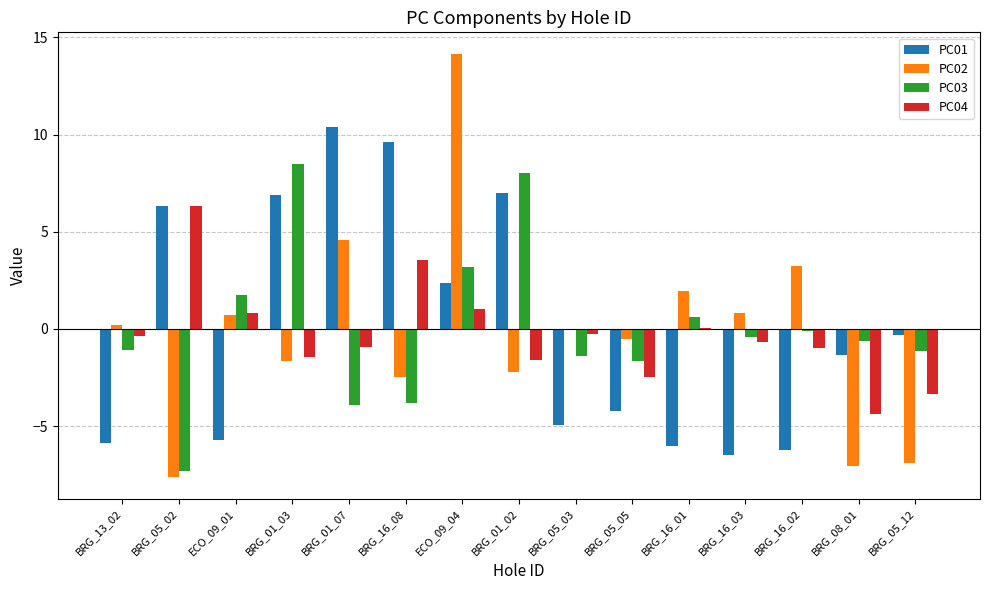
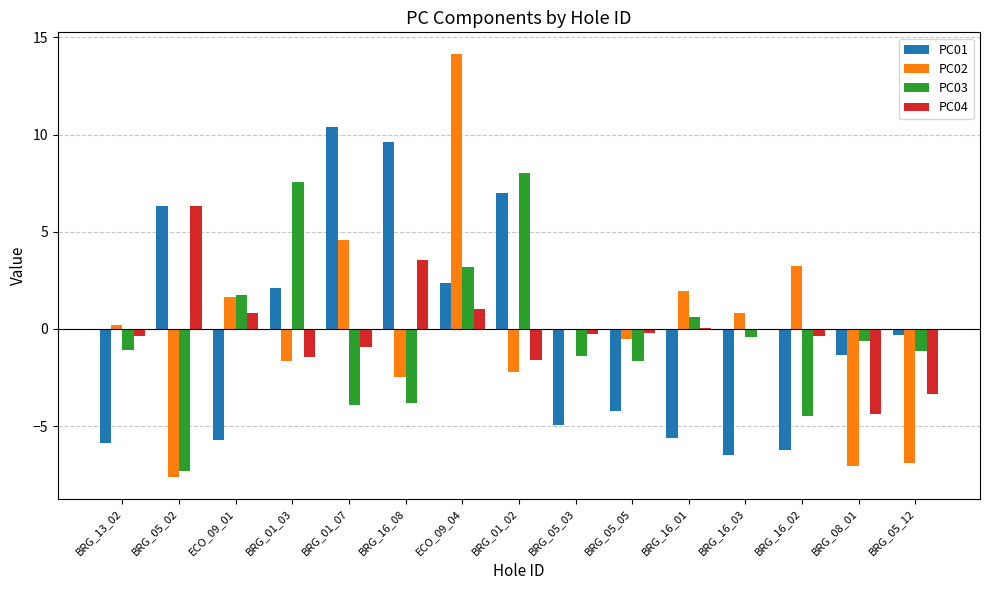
  {
    "PC01": {
      "BRG_13_02": -5.9,
      "BRG_05_02": 6.3,
      "ECO_09_01": -5.7,
-     "BRG_01_03": 6.9,
+     "BRG_01_03": 2.1,
      "BRG_01_07": 10.4,
      "BRG_16_08": 9.6,
      "ECO_09_04": 2.4,
      "BRG_01_02": 7.0,
      "BRG_05_03": -4.9,
      "BRG_05_05": -4.2,
-     "BRG_16_01": -6.0,
+     "BRG_16_01": -5.6,
      "BRG_16_03": -6.5,
      "BRG_16_02": -6.2,
      "BRG_08_01": -1.3,
      "BRG_05_12": -0.3
    },
    "PC02": {
      "BRG_13_02": 0.2,
      "BRG_05_02": -7.6,
-     "ECO_09_01": 0.7,
+     "ECO_09_01": 1.6,
      "BRG_01_03": -1.6,
      "BRG_01_07": 4.6,
      "BRG_16_08": -2.5,
      "ECO_09_04": 14.2,
      "BRG_01_02": -2.2,
      "BRG_05_05": -0.5,
      "BRG_16_01": 2.0,
      "BRG_16_03": 0.8,
      "BRG_16_02": 3.2,
      "BRG_08_01": -7.1,
      "BRG_05_12": -6.9
    },
    "PC03": {
      "BRG_13_02": -1.1,
      "BRG_05_02": -7.3,
      "ECO_09_01": 1.7,
-     "BRG_01_03": 8.5,
+     "BRG_01_03": 7.5,
      "BRG_01_07": -3.9,
      "BRG_16_08": -3.8,
      "ECO_09_04": 3.2,
      "BRG_01_02": 8.0,
      "BRG_05_03": -1.4,
      "BRG_05_05": -1.7,
      "BRG_16_01": 0.6,
      "BRG_16_03": -0.4,
-     "BRG_16_02": -0.1,
+     "BRG_16_02": -4.5,
      "BRG_08_01": -0.6,
      "BRG_05_12": -1.2
    },
    "PC04": {
      "BRG_13_02": -0.4,
      "BRG_05_02": 6.3,
      "ECO_09_01": 0.8,
      "BRG_01_03": -1.5,
      "BRG_01_07": -0.9,
      "BRG_16_08": 3.6,
      "ECO_09_04": 1.0,
      "BRG_01_02": -1.6,
      "BRG_05_03": -0.3,
-     "BRG_05_05": -2.5,
-     "BRG_16_03": -0.7,
-     "BRG_16_02": -1.0,
+     "BRG_05_05": -0.2,
+     "BRG_16_03": 0.0,
+     "BRG_16_02": -0.3,
      "BRG_08_01": -4.4,
      "BRG_05_12": -3.3
    }
  }
